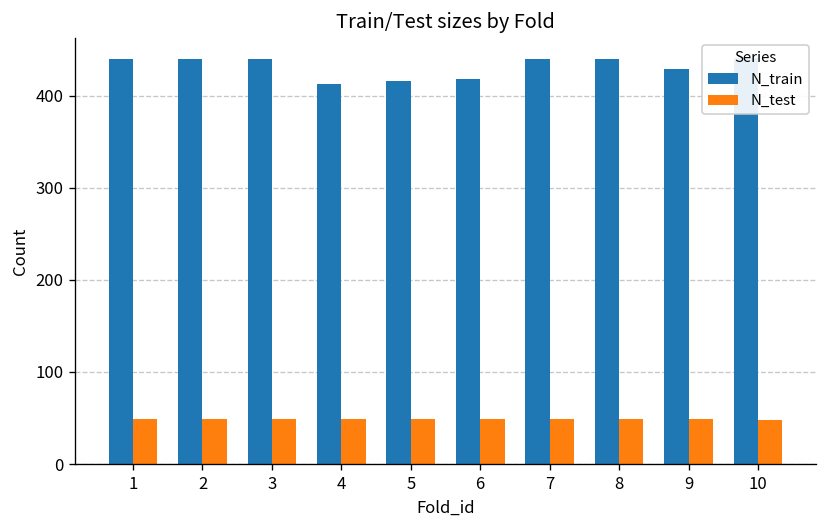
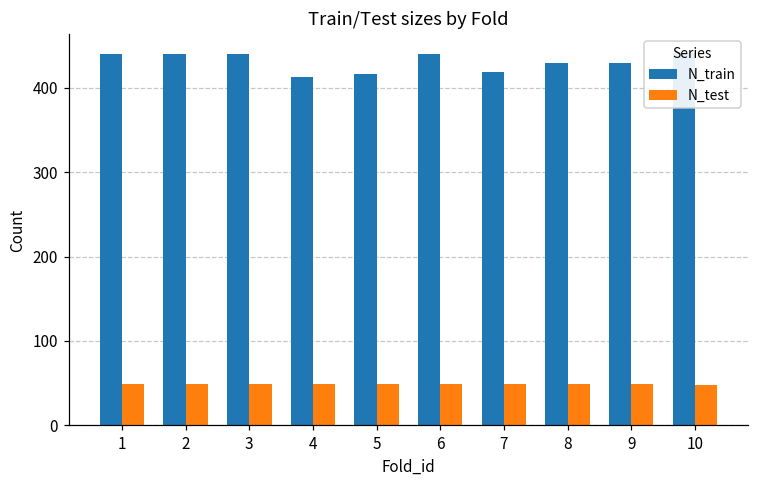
  {
    "N_train": {
      "1": 440,
      "2": 440,
      "3": 440,
      "4": 410,
      "5": 420,
-     "6": 420,
-     "7": 440,
-     "8": 440,
+     "6": 440,
+     "7": 420,
+     "8": 430,
      "9": 430
    },
    "N_test": {
      "1": 50,
      "2": 50,
      "3": 50,
      "4": 50,
      "5": 50,
      "6": 50,
      "7": 50,
      "8": 50,
      "9": 50,
      "10": 50
    }
  }
